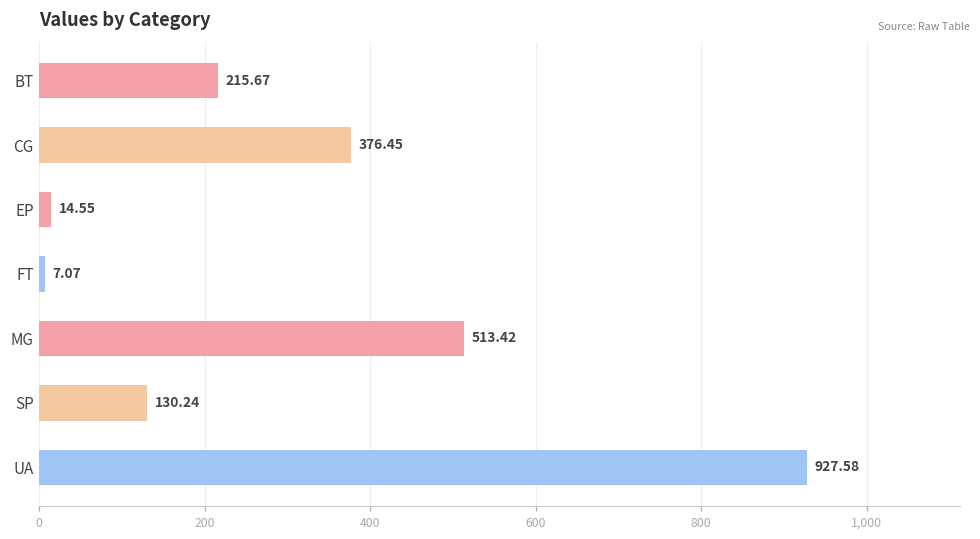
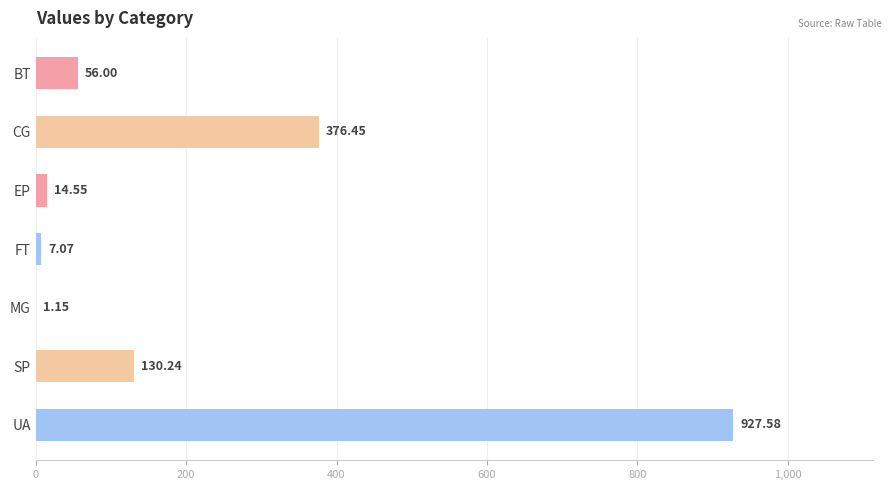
  {
-   "BT": 215.67,
+   "BT": 56.00,
    "CG": 376.45,
    "EP": 14.55,
    "FT": 7.07,
-   "MG": 513.42,
+   "MG": 1.15,
    "SP": 130.24,
    "UA": 927.58
  }
